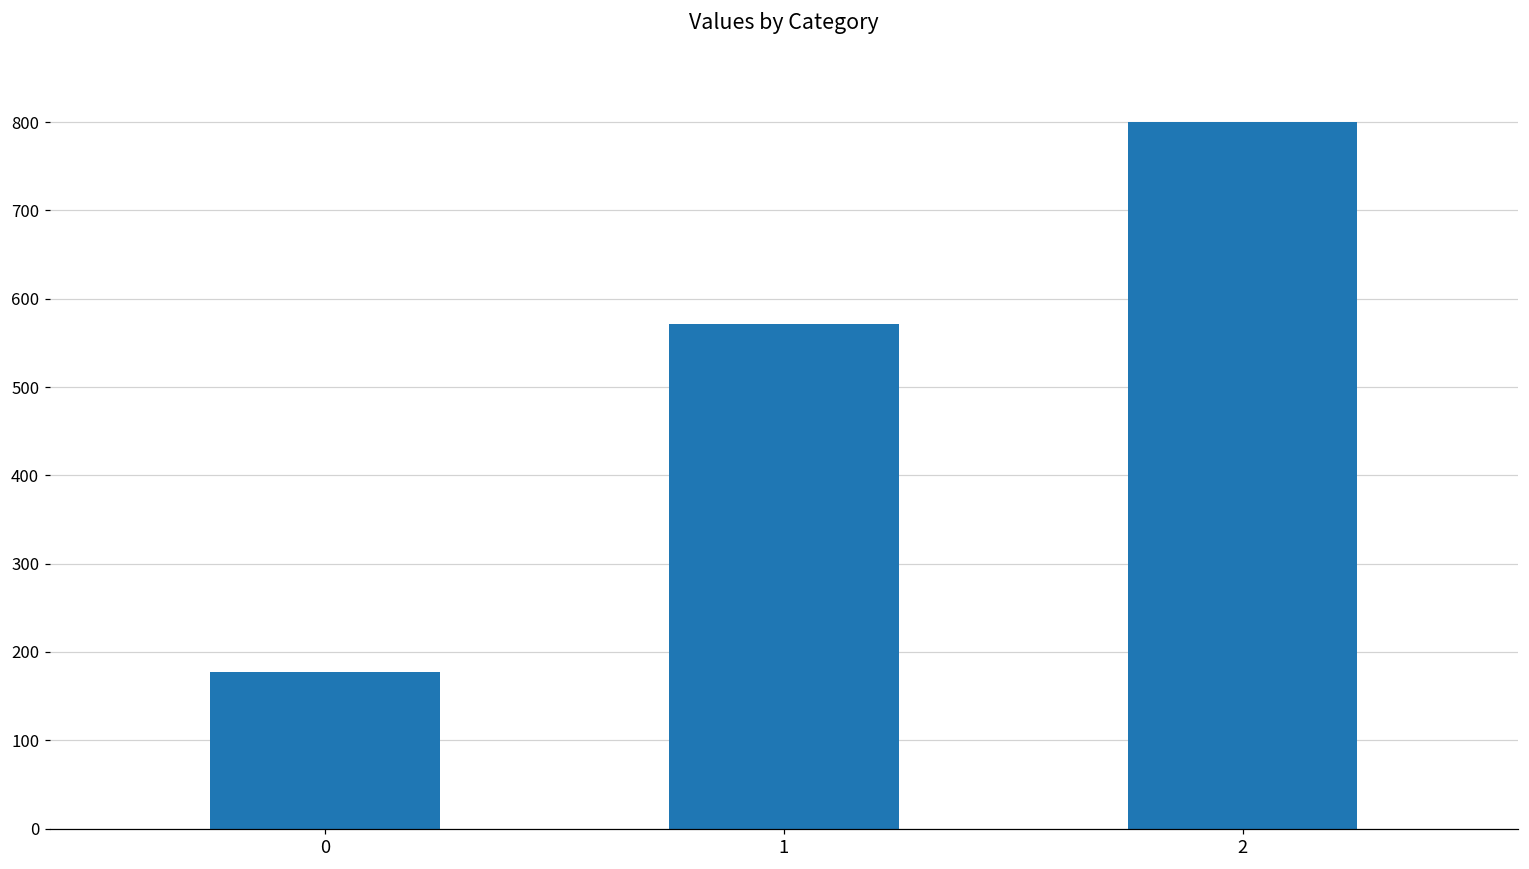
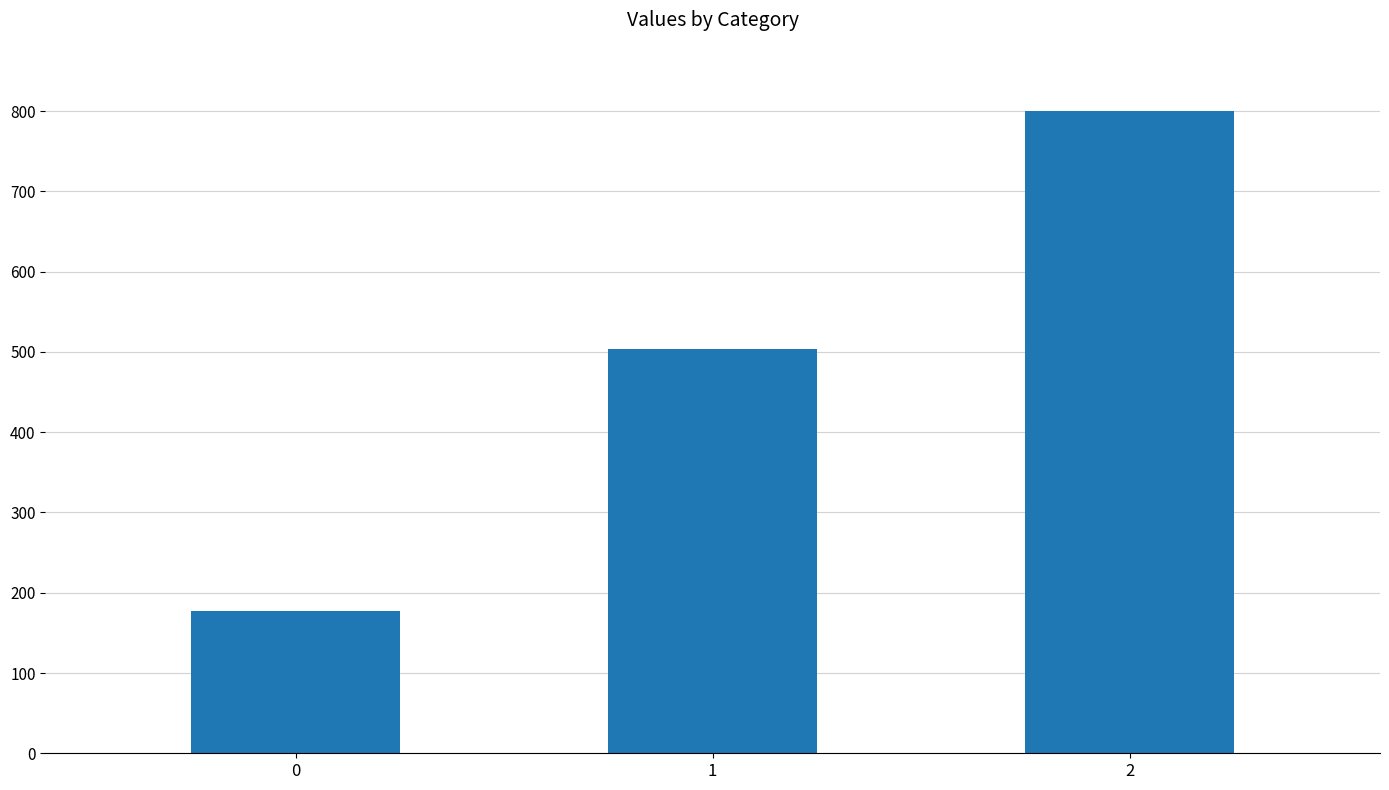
  {
    "0": 180,
-   "1": 570,
+   "1": 500,
    "2": 800
  }
